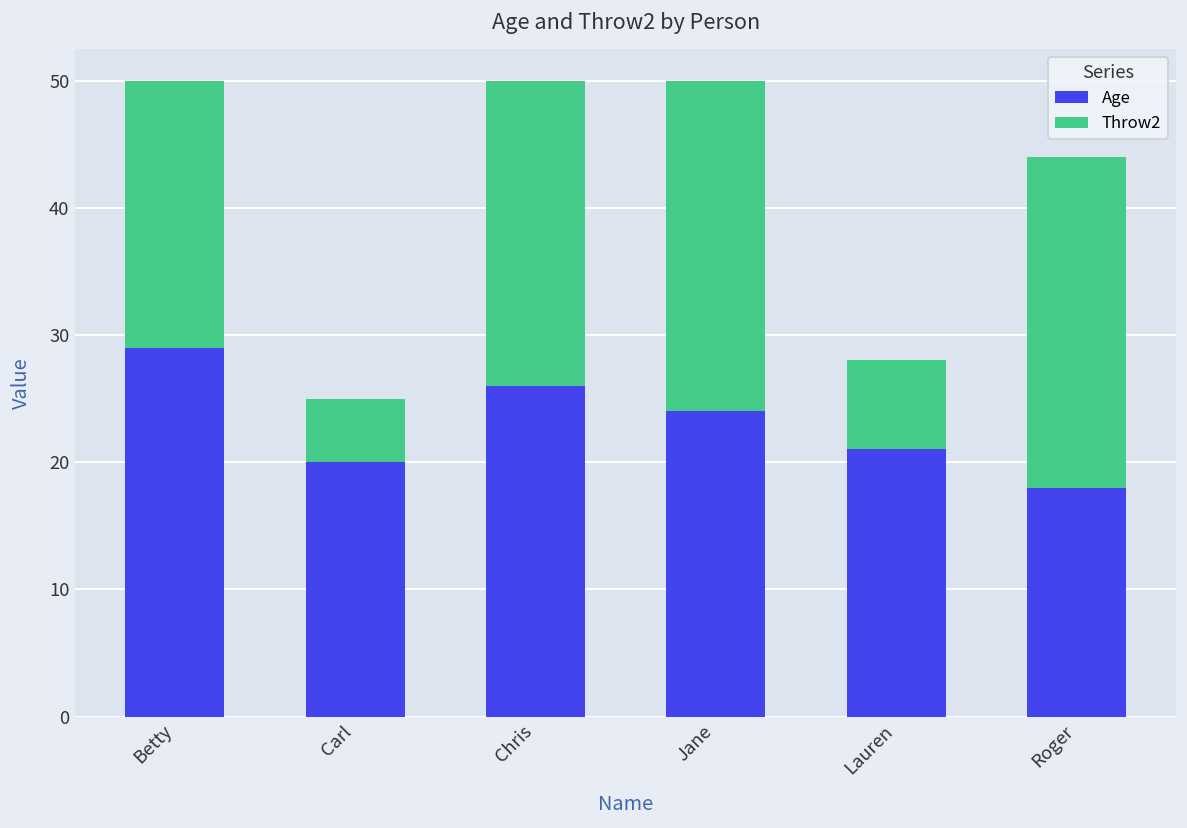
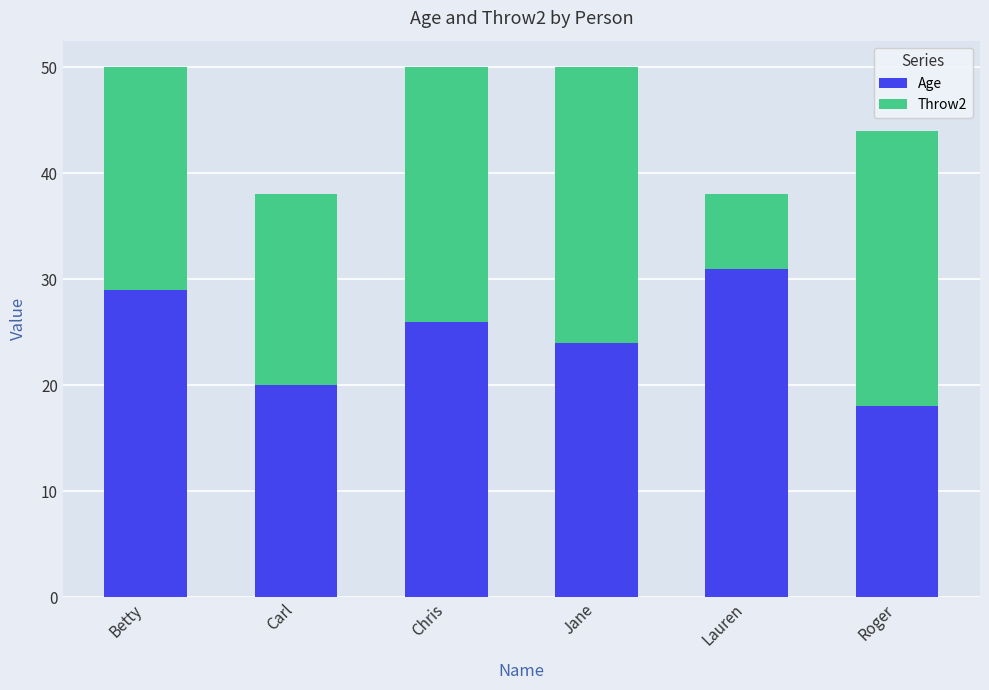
  {
    "Age": {
      "Betty": 29,
      "Carl": 20,
      "Chris": 26,
      "Jane": 24,
-     "Lauren": 21,
+     "Lauren": 31,
      "Roger": 18
    },
    "Throw2": {
      "Betty": 21,
-     "Carl": 5,
+     "Carl": 18,
      "Chris": 24,
      "Jane": 26,
      "Lauren": 7,
      "Roger": 26
    }
  }
